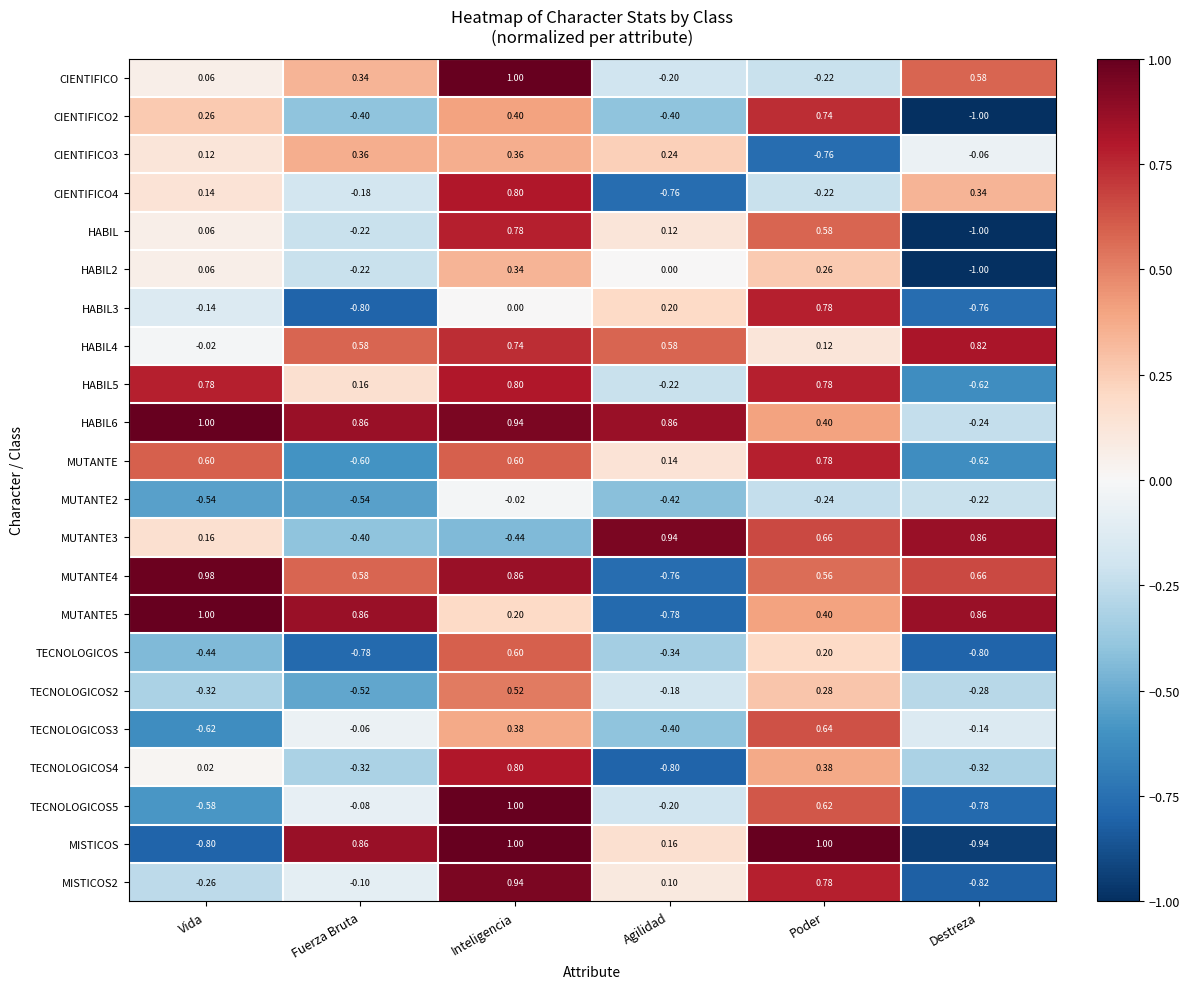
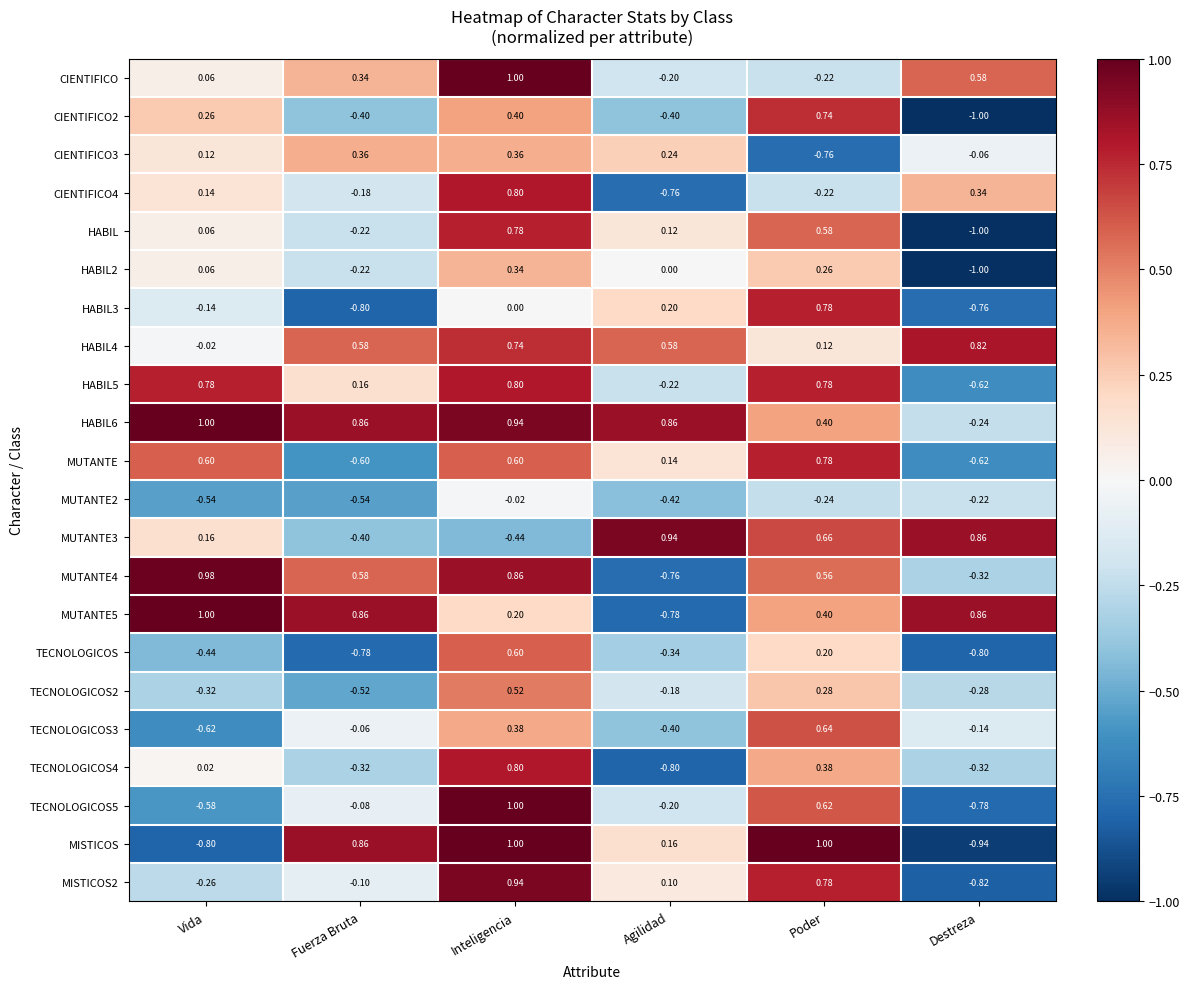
  {
    "CIENTIFICO": {
      "Vida": 0.06,
      "Fuerza Bruta": 0.34,
      "Inteligencia": 1.00,
      "Agilidad": -0.20,
      "Poder": -0.22,
      "Destreza": 0.58
    },
    "CIENTIFICO2": {
      "Vida": 0.26,
      "Fuerza Bruta": -0.40,
      "Inteligencia": 0.40,
      "Agilidad": -0.40,
      "Poder": 0.74,
      "Destreza": -1.00
    },
    "CIENTIFICO3": {
      "Vida": 0.12,
      "Fuerza Bruta": 0.36,
      "Inteligencia": 0.36,
      "Agilidad": 0.24,
      "Poder": -0.76,
      "Destreza": -0.06
    },
    "CIENTIFICO4": {
      "Vida": 0.14,
      "Fuerza Bruta": -0.18,
      "Inteligencia": 0.80,
      "Agilidad": -0.76,
      "Poder": -0.22,
      "Destreza": 0.34
    },
    "HABIL": {
      "Vida": 0.06,
      "Fuerza Bruta": -0.22,
      "Inteligencia": 0.78,
      "Agilidad": 0.12,
      "Poder": 0.58,
      "Destreza": -1.00
    },
    "HABIL2": {
      "Vida": 0.06,
      "Fuerza Bruta": -0.22,
      "Inteligencia": 0.34,
      "Agilidad": 0.00,
      "Poder": 0.26,
      "Destreza": -1.00
    },
    "HABIL3": {
      "Vida": -0.14,
      "Fuerza Bruta": -0.80,
      "Inteligencia": 0.00,
      "Agilidad": 0.20,
      "Poder": 0.78,
      "Destreza": -0.76
    },
    "HABIL4": {
      "Vida": -0.02,
      "Fuerza Bruta": 0.58,
      "Inteligencia": 0.74,
      "Agilidad": 0.58,
      "Poder": 0.12,
      "Destreza": 0.82
    },
    "HABIL5": {
      "Vida": 0.78,
      "Fuerza Bruta": 0.16,
      "Inteligencia": 0.80,
      "Agilidad": -0.22,
      "Poder": 0.78,
      "Destreza": -0.62
    },
    "HABIL6": {
      "Vida": 1.00,
      "Fuerza Bruta": 0.86,
      "Inteligencia": 0.94,
      "Agilidad": 0.86,
      "Poder": 0.40,
      "Destreza": -0.24
    },
    "MUTANTE": {
      "Vida": 0.60,
      "Fuerza Bruta": -0.60,
      "Inteligencia": 0.60,
      "Agilidad": 0.14,
      "Poder": 0.78,
      "Destreza": -0.62
    },
    "MUTANTE2": {
      "Vida": -0.54,
      "Fuerza Bruta": -0.54,
      "Inteligencia": -0.02,
      "Agilidad": -0.42,
      "Poder": -0.24,
      "Destreza": -0.22
    },
    "MUTANTE3": {
      "Vida": 0.16,
      "Fuerza Bruta": -0.40,
      "Inteligencia": -0.44,
      "Agilidad": 0.94,
      "Poder": 0.66,
      "Destreza": 0.86
    },
    "MUTANTE4": {
      "Vida": 0.98,
      "Fuerza Bruta": 0.58,
      "Inteligencia": 0.86,
      "Agilidad": -0.76,
      "Poder": 0.56,
-     "Destreza": 0.66
+     "Destreza": -0.32
    },
    "MUTANTE5": {
      "Vida": 1.00,
      "Fuerza Bruta": 0.86,
      "Inteligencia": 0.20,
      "Agilidad": -0.78,
      "Poder": 0.40,
      "Destreza": 0.86
    },
    "TECNOLOGICOS": {
      "Vida": -0.44,
      "Fuerza Bruta": -0.78,
      "Inteligencia": 0.60,
      "Agilidad": -0.34,
      "Poder": 0.20,
      "Destreza": -0.80
    },
    "TECNOLOGICOS2": {
      "Vida": -0.32,
      "Fuerza Bruta": -0.52,
      "Inteligencia": 0.52,
      "Agilidad": -0.18,
      "Poder": 0.28,
      "Destreza": -0.28
    },
    "TECNOLOGICOS3": {
      "Vida": -0.62,
      "Fuerza Bruta": -0.06,
      "Inteligencia": 0.38,
      "Agilidad": -0.40,
      "Poder": 0.64,
      "Destreza": -0.14
    },
    "TECNOLOGICOS4": {
      "Vida": 0.02,
      "Fuerza Bruta": -0.32,
      "Inteligencia": 0.80,
      "Agilidad": -0.80,
      "Poder": 0.38,
      "Destreza": -0.32
    },
    "TECNOLOGICOS5": {
      "Vida": -0.58,
      "Fuerza Bruta": -0.08,
      "Inteligencia": 1.00,
      "Agilidad": -0.20,
      "Poder": 0.62,
      "Destreza": -0.78
    },
    "MISTICOS": {
      "Vida": -0.80,
      "Fuerza Bruta": 0.86,
      "Inteligencia": 1.00,
      "Agilidad": 0.16,
      "Poder": 1.00,
      "Destreza": -0.94
    },
    "MISTICOS2": {
      "Vida": -0.26,
      "Fuerza Bruta": -0.10,
      "Inteligencia": 0.94,
      "Agilidad": 0.10,
      "Poder": 0.78,
      "Destreza": -0.82
    }
  }
